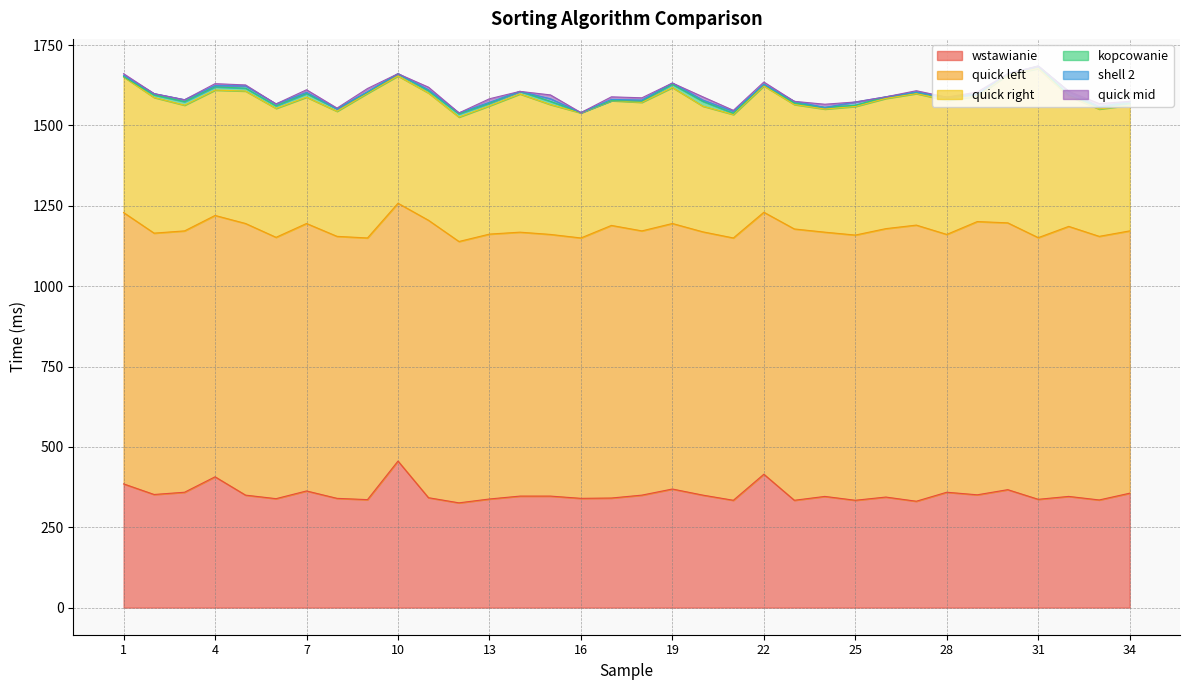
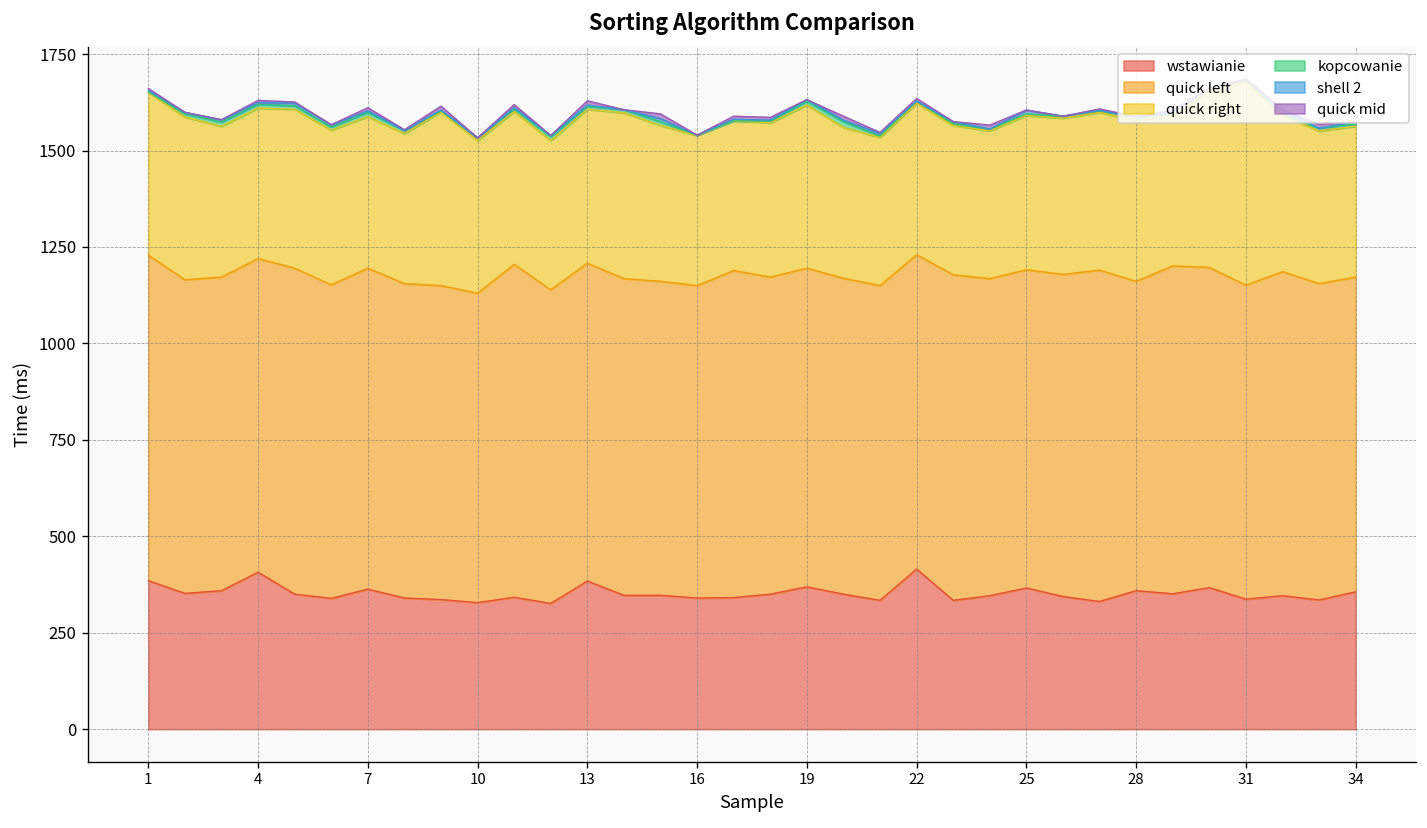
  {
    "wstawianie": {
      "1": 390,
      "4": 410,
      "7": 360,
-     "10": 460,
-     "13": 340,
+     "10": 330,
+     "13": 380,
      "16": 340,
      "19": 370,
      "22": 420,
-     "25": 330,
+     "25": 370,
      "28": 360,
      "31": 340,
      "34": 360
    },
    "quick mid": {
      "13": 10
    }
  }
